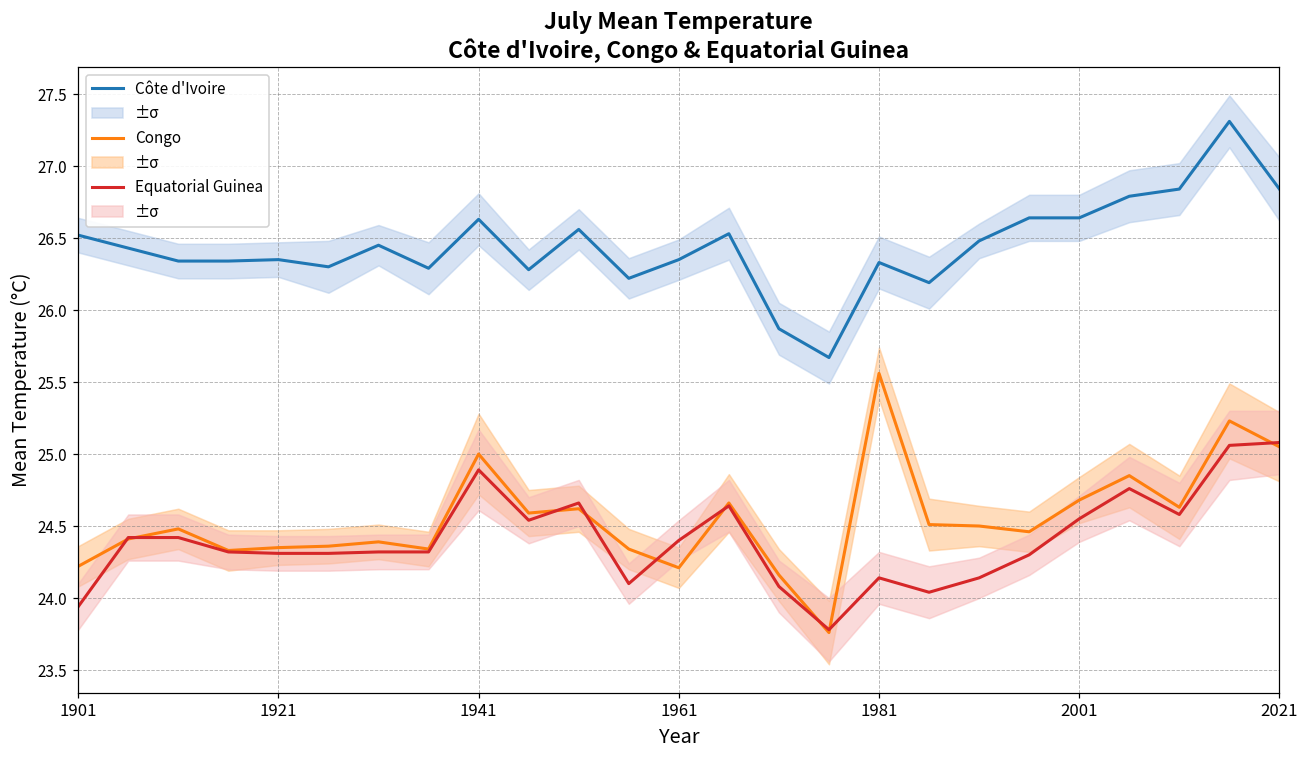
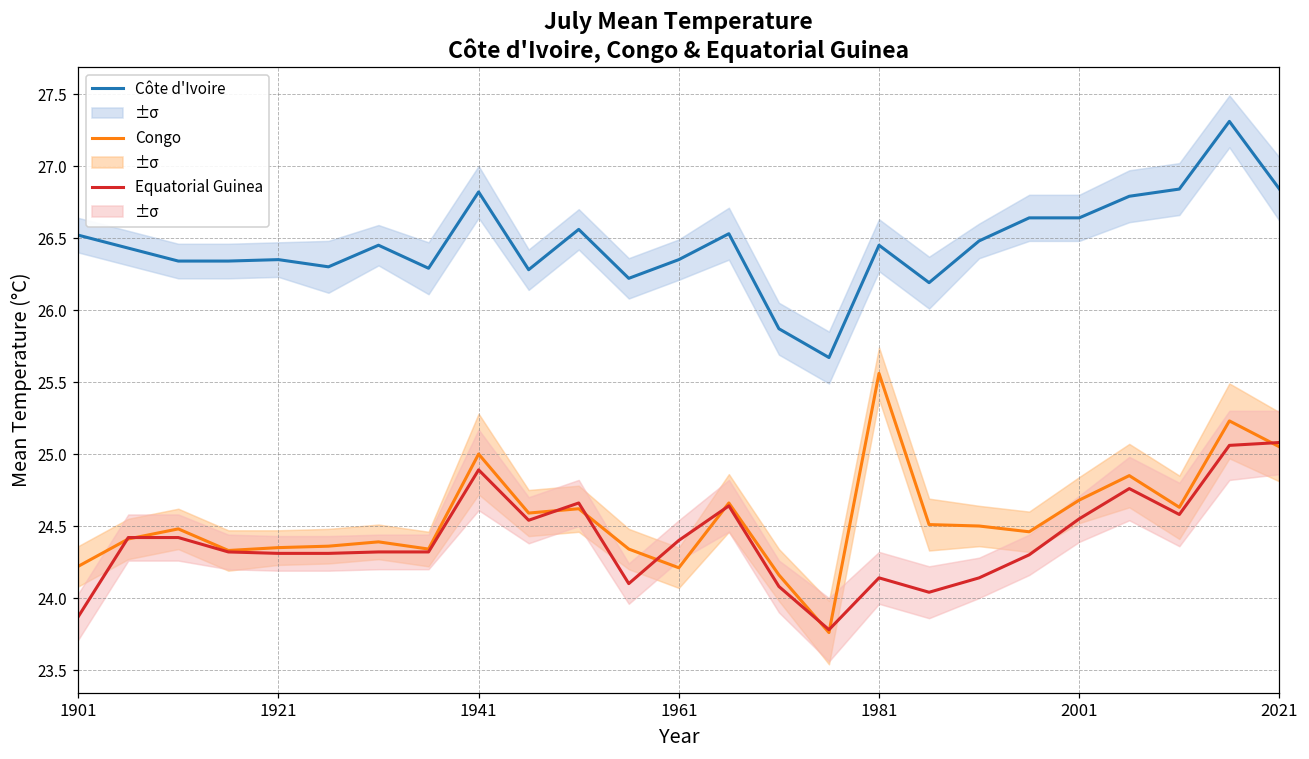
  {
    "Côte d'Ivoire": {
      "1901": 26.52,
      "1921": 26.35,
-     "1941": 26.63,
+     "1941": 26.82,
      "1961": 26.35,
-     "1981": 26.33,
+     "1981": 26.45,
      "2001": 26.64,
      "2021": 26.84
    },
    "Congo": {
      "1901": 24.22,
      "1921": 24.35,
      "1941": 25.00,
      "1961": 24.21,
      "1981": 25.56,
      "2001": 24.68,
      "2021": 25.05
    },
    "Equatorial Guinea": {
-     "1901": 23.94,
+     "1901": 23.87,
      "1921": 24.31,
      "1941": 24.89,
      "1961": 24.40,
      "1981": 24.14,
      "2001": 24.55,
      "2021": 25.08
    }
  }
